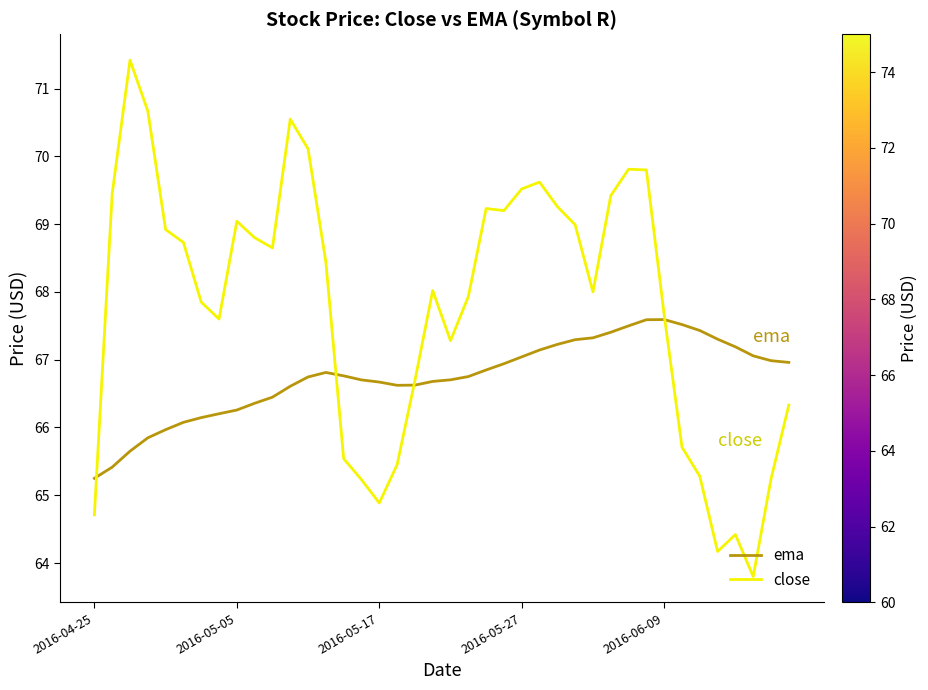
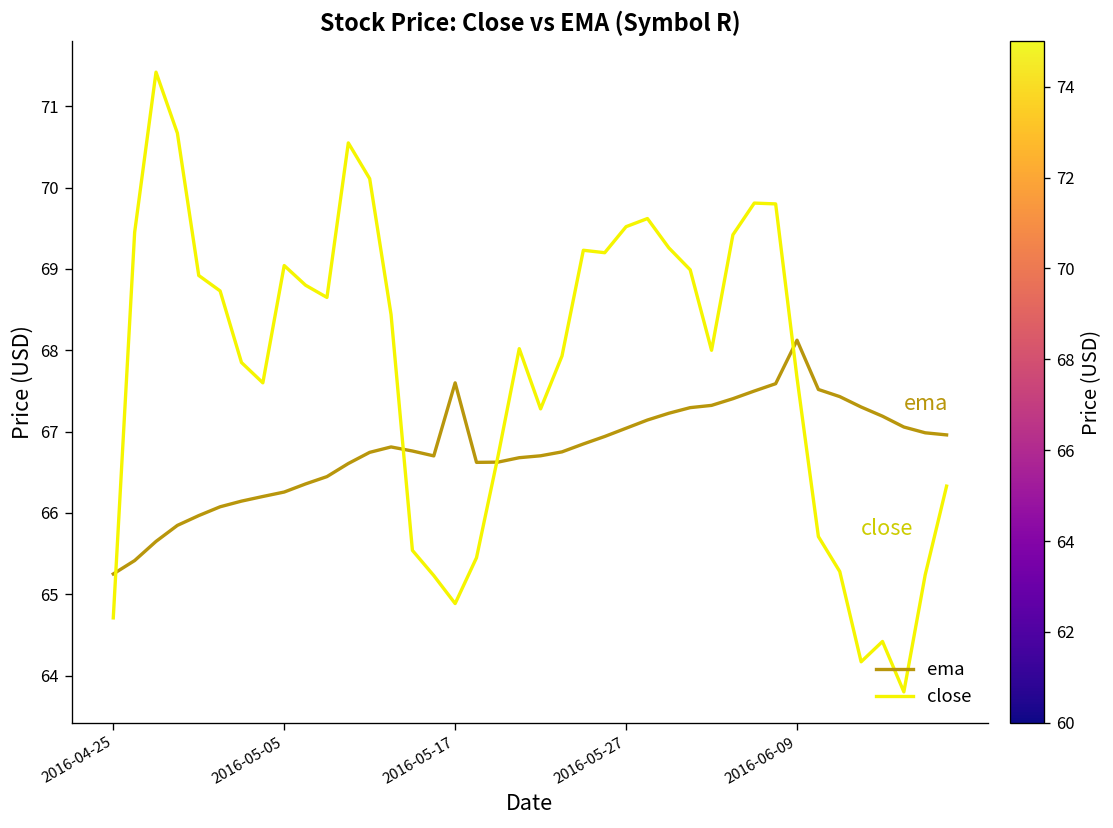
  {
    "ema": {
      "2016-04-25": 65.3,
      "2016-05-05": 66.3,
-     "2016-05-17": 66.7,
+     "2016-05-17": 67.6,
      "2016-05-27": 67.0,
-     "2016-06-09": 67.6
+     "2016-06-09": 68.1
    },
    "close": {
      "2016-04-25": 64.7,
      "2016-05-05": 69.0,
      "2016-05-17": 64.9,
      "2016-05-27": 69.5,
      "2016-06-09": 67.7
    }
  }
